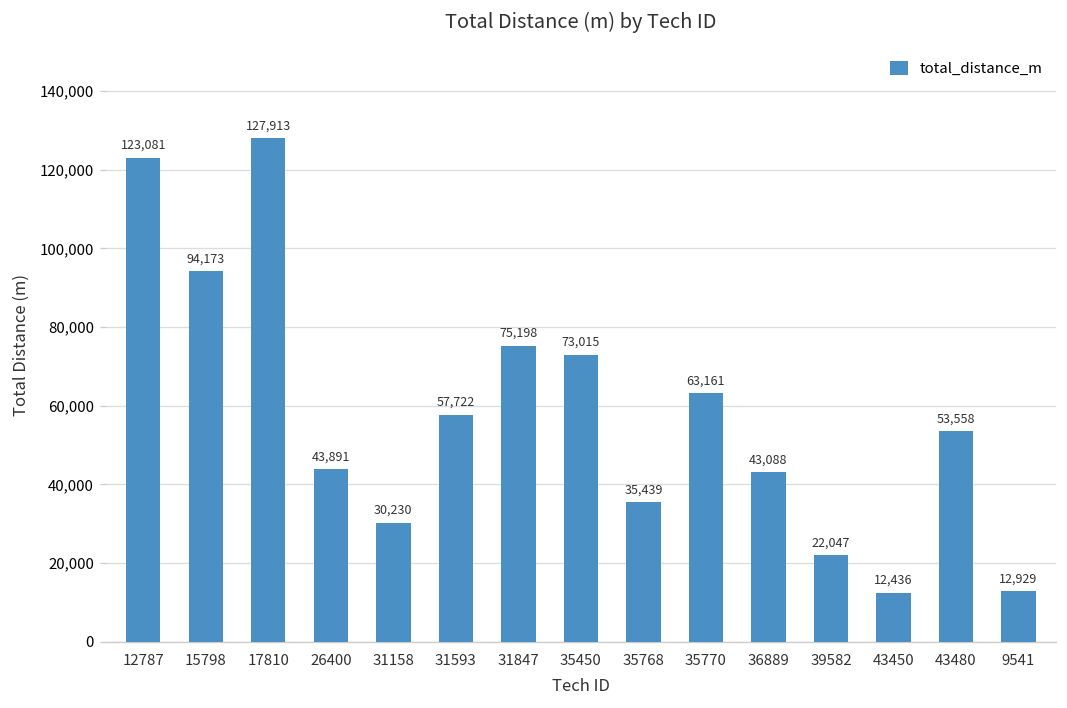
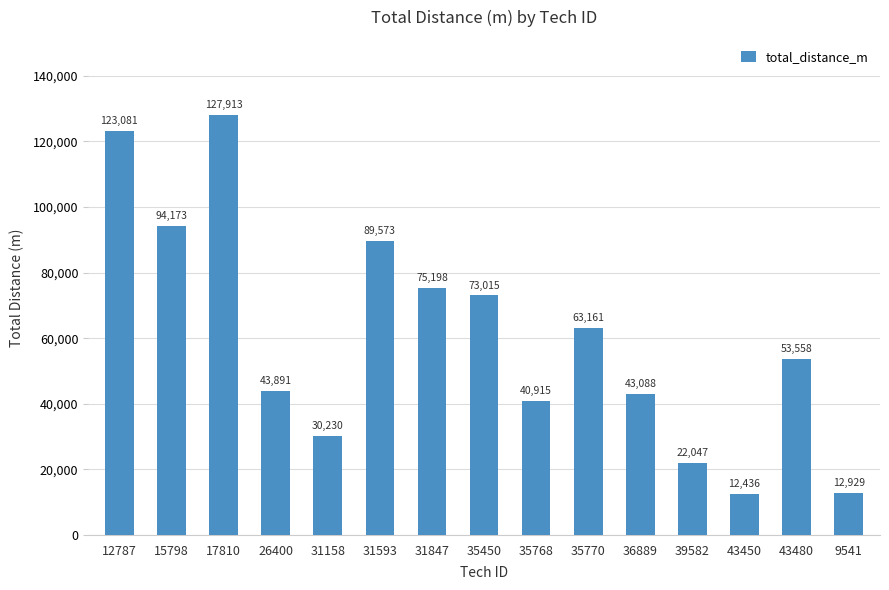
  {
    "12787": "123,081",
    "15798": "94,173",
    "17810": "127,913",
    "26400": "43,891",
    "31158": "30,230",
-   "31593": "57,722",
+   "31593": "89,573",
    "31847": "75,198",
    "35450": "73,015",
-   "35768": "35,439",
+   "35768": "40,915",
    "35770": "63,161",
    "36889": "43,088",
    "39582": "22,047",
    "43450": "12,436",
    "43480": "53,558",
    "9541": "12,929"
  }
